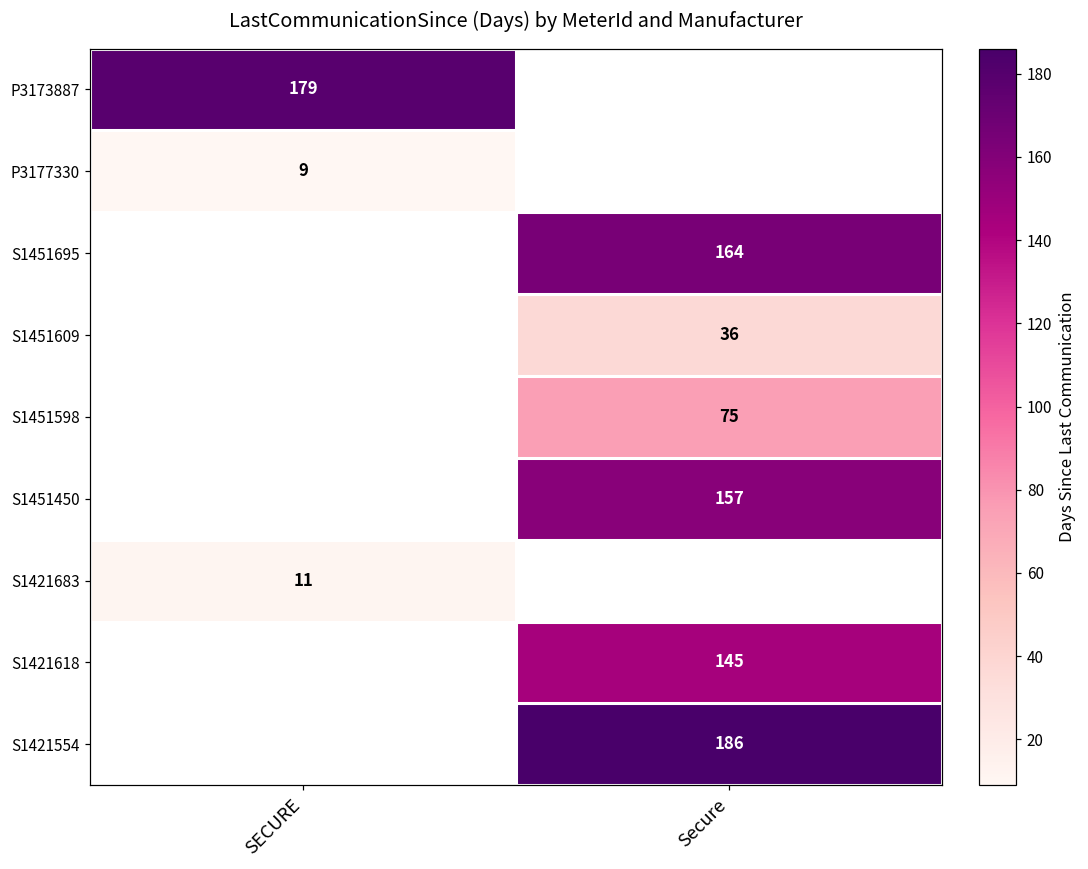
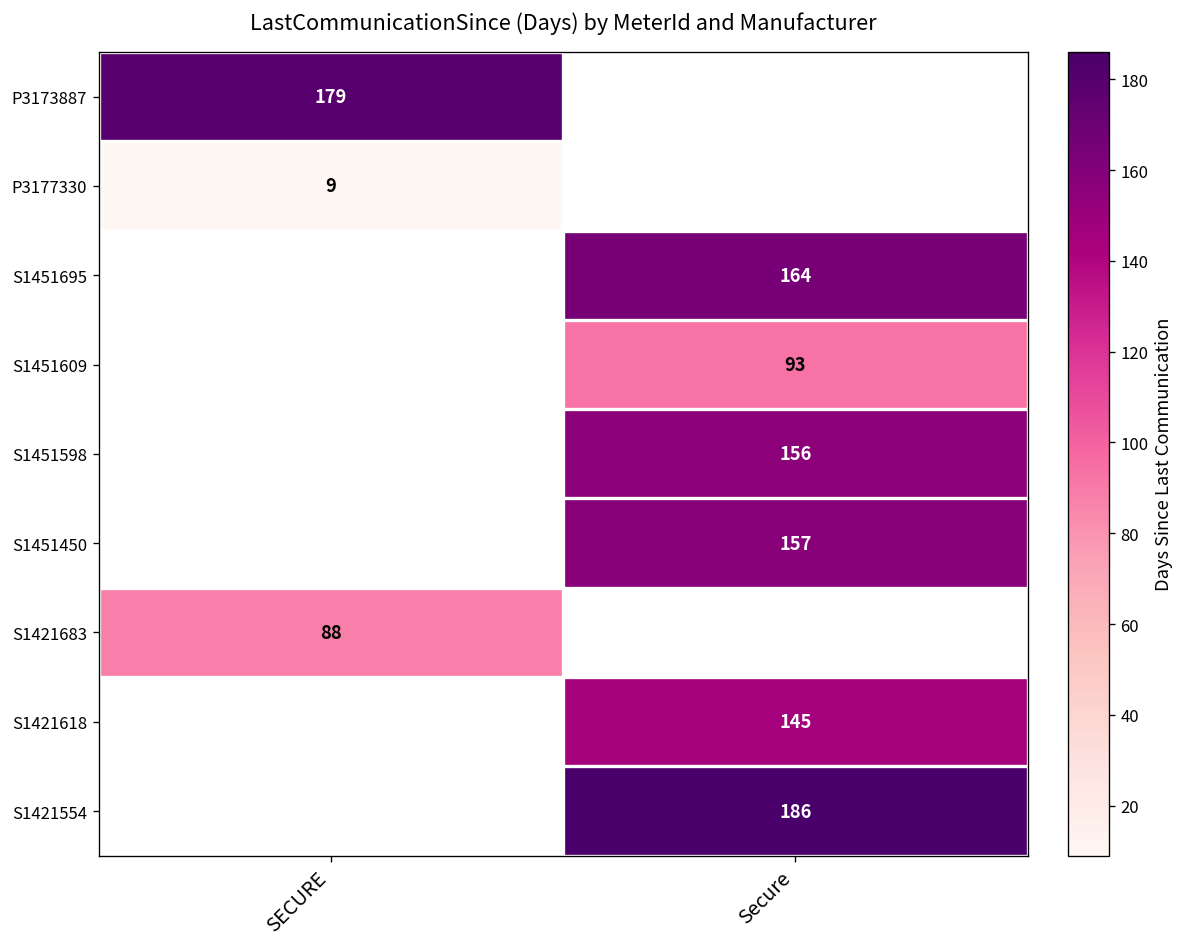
  {
    "P3173887": {
      "SECURE": 179
    },
    "P3177330": {
      "SECURE": 9
    },
    "S1451695": {
      "Secure": 164
    },
    "S1451609": {
-     "Secure": 36
+     "Secure": 93
    },
    "S1451598": {
-     "Secure": 75
+     "Secure": 156
    },
    "S1451450": {
      "Secure": 157
    },
    "S1421683": {
-     "SECURE": 11
+     "SECURE": 88
    },
    "S1421618": {
      "Secure": 145
    },
    "S1421554": {
      "Secure": 186
    }
  }
